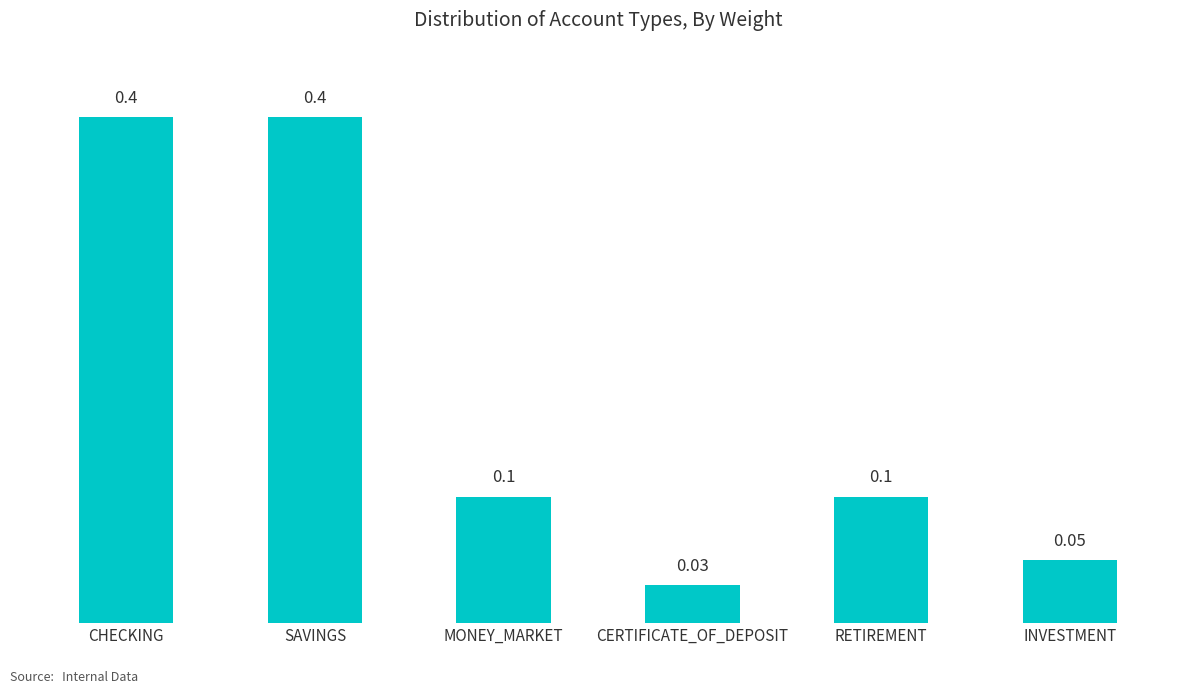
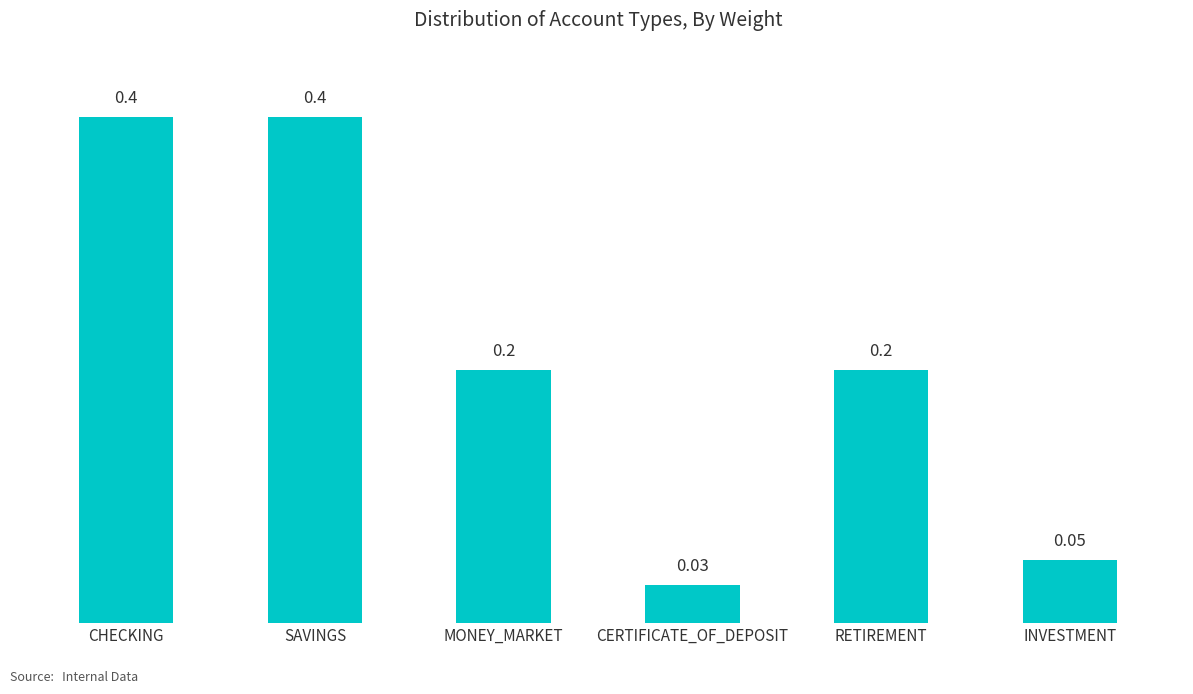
  {
    "CHECKING": 0.4,
    "SAVINGS": 0.4,
-   "MONEY_MARKET": 0.1,
+   "MONEY_MARKET": 0.2,
    "CERTIFICATE_OF_DEPOSIT": 0.03,
-   "RETIREMENT": 0.1,
+   "RETIREMENT": 0.2,
    "INVESTMENT": 0.05
  }
